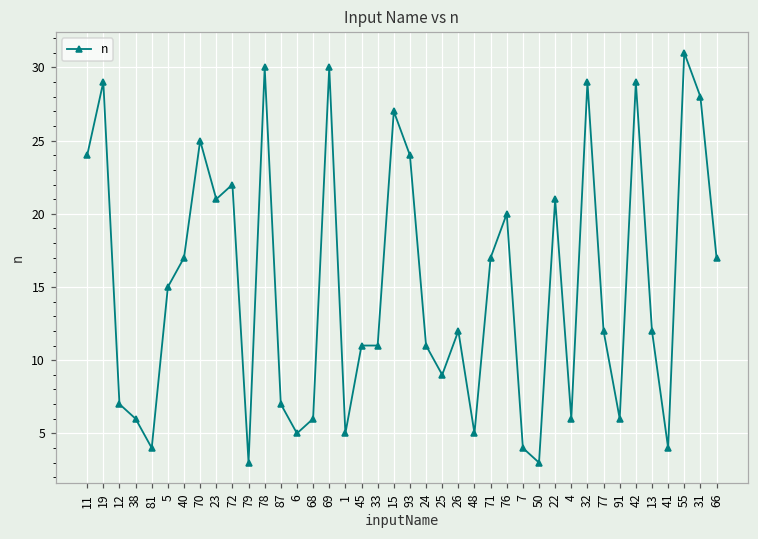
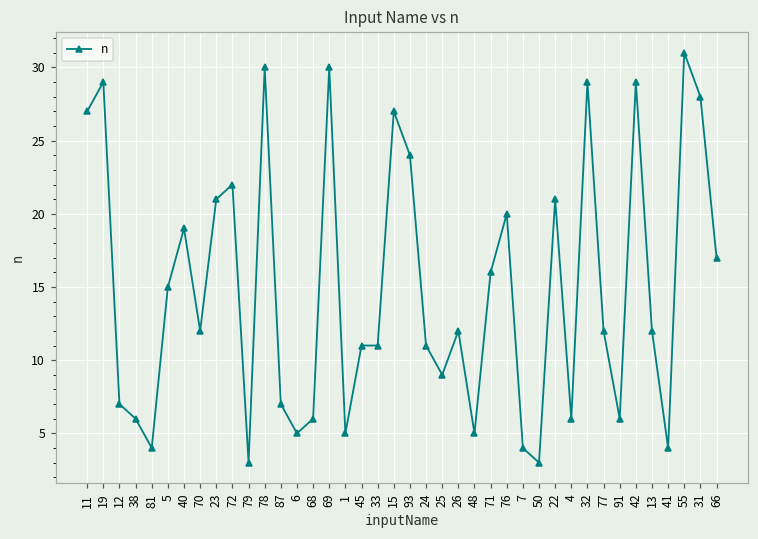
  {
-   "11": 24,
+   "11": 27,
    "19": 29,
    "12": 7,
    "38": 6,
    "81": 4,
    "5": 15,
-   "40": 17,
-   "70": 25,
+   "40": 19,
+   "70": 12,
    "23": 21,
    "72": 22,
    "79": 3,
    "78": 30,
    "87": 7,
    "6": 5,
    "68": 6,
    "69": 30,
    "1": 5,
    "45": 11,
    "33": 11,
    "15": 27,
    "93": 24,
    "24": 11,
    "25": 9,
    "26": 12,
    "48": 5,
-   "71": 17,
+   "71": 16,
    "76": 20,
    "7": 4,
    "50": 3,
    "22": 21,
    "4": 6,
    "32": 29,
    "77": 12,
    "91": 6,
    "42": 29,
    "13": 12,
    "41": 4,
    "55": 31,
    "31": 28,
    "66": 17
  }
